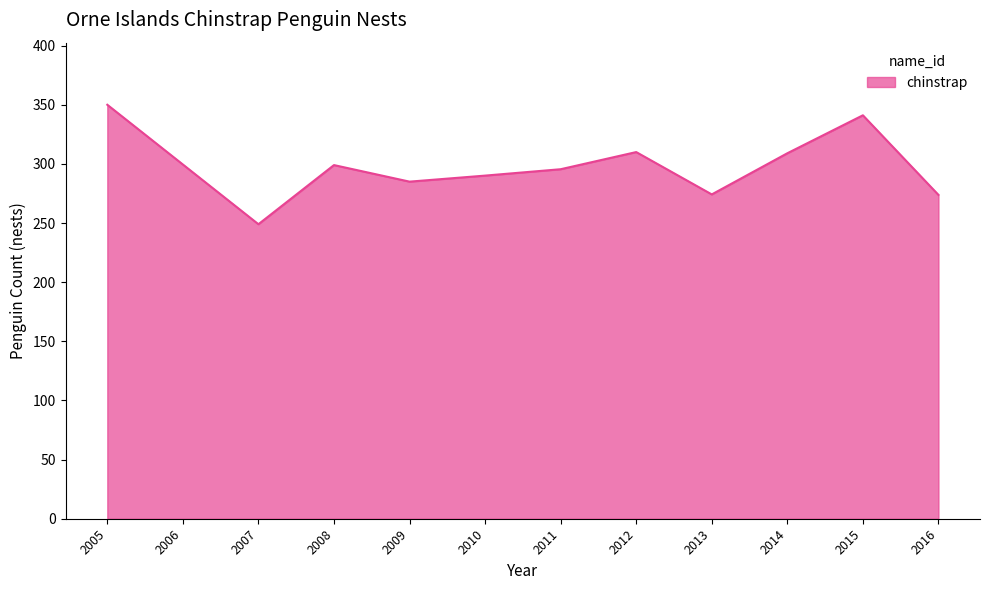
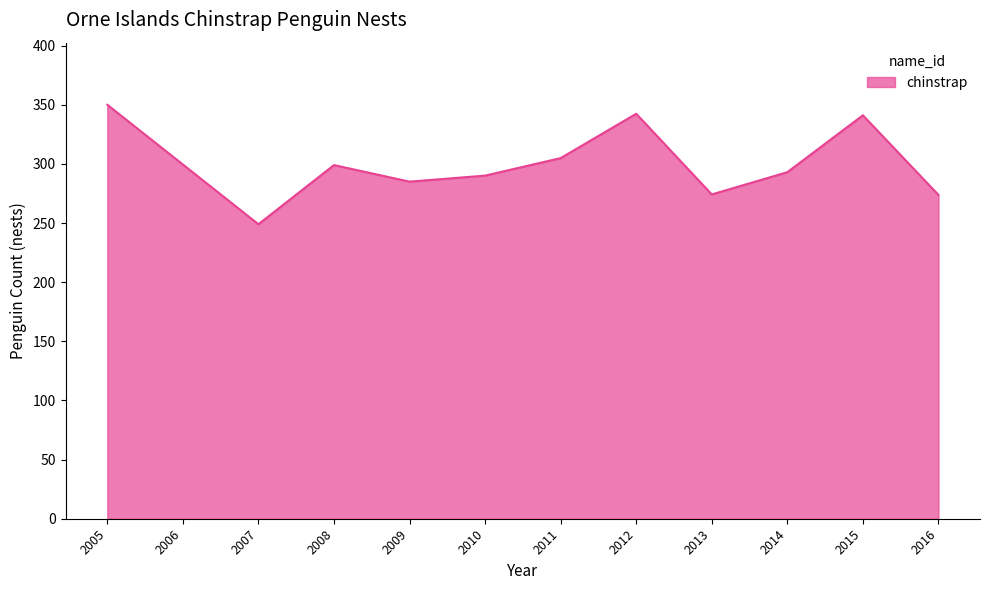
  {
    "2005": 350,
    "2006": 300,
    "2007": 249,
    "2008": 299,
    "2009": 285,
    "2010": 290,
-   "2011": 296,
-   "2012": 310,
+   "2011": 305,
+   "2012": 342,
    "2013": 274,
-   "2014": 309,
+   "2014": 293,
    "2015": 341,
    "2016": 274
  }
